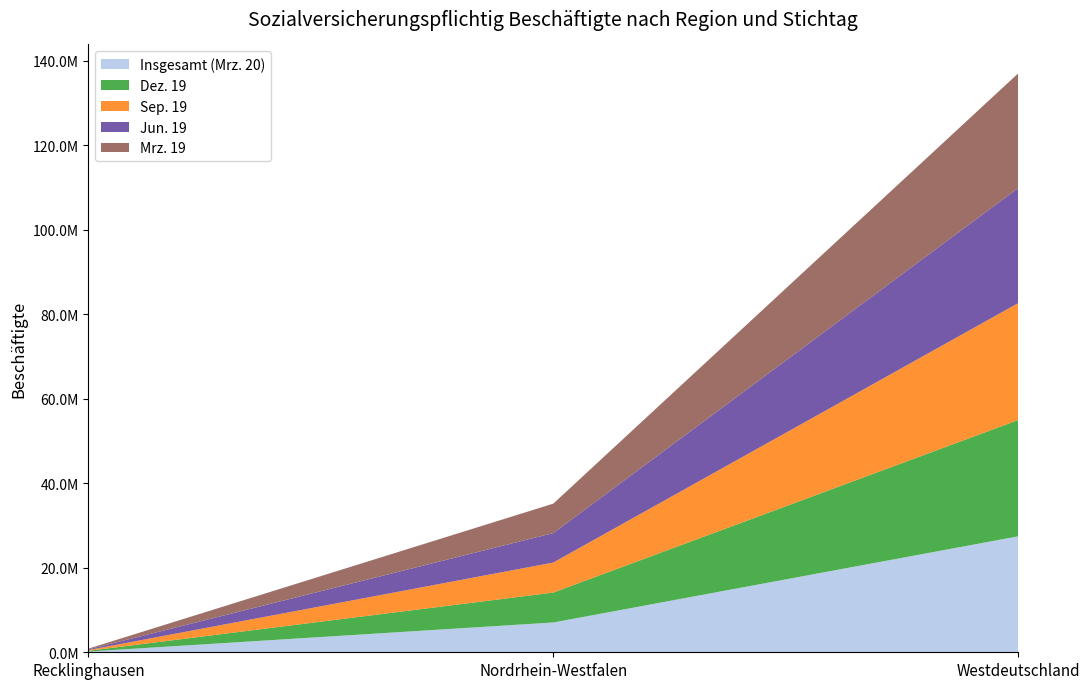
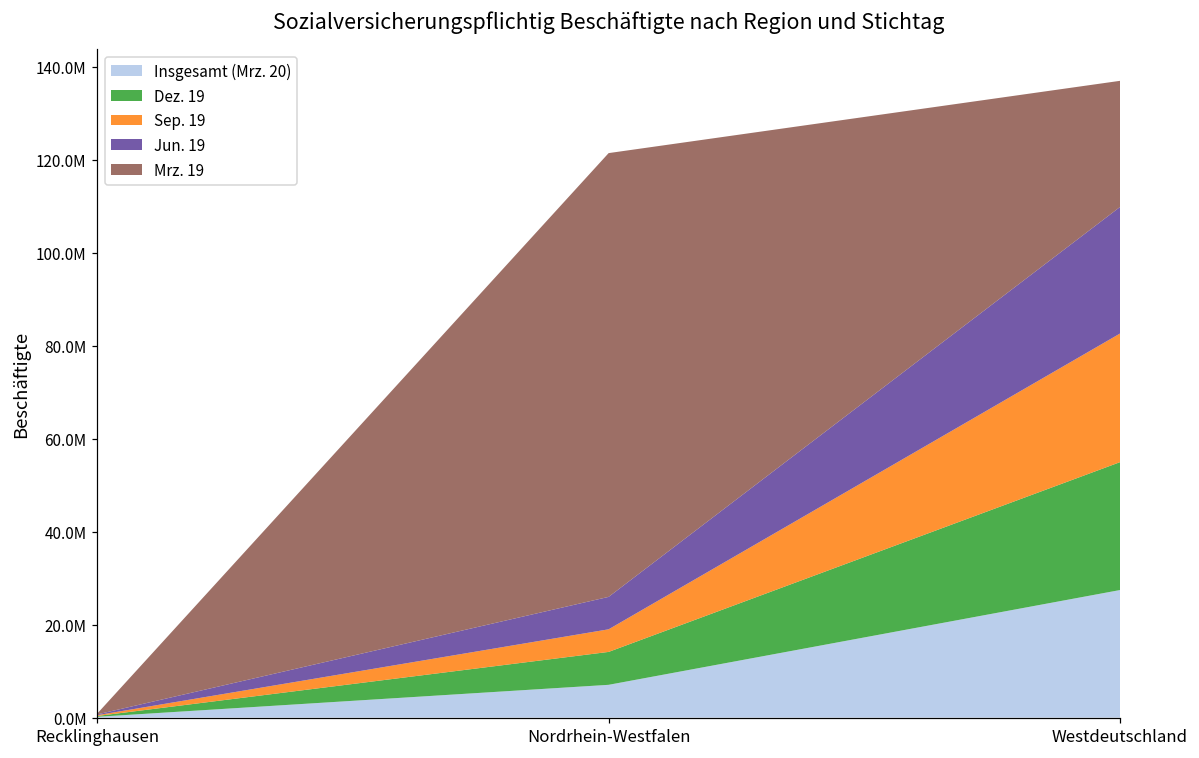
  {
    "Insgesamt (Mrz. 20)": {
      "Nordrhein-Westfalen": 7000000,
      "Westdeutschland": 27000000
    },
    "Dez. 19": {
      "Nordrhein-Westfalen": 7000000,
      "Westdeutschland": 28000000
    },
    "Sep. 19": {
-     "Nordrhein-Westfalen": 7000000,
+     "Nordrhein-Westfalen": 5000000,
      "Westdeutschland": 28000000
    },
    "Jun. 19": {
      "Nordrhein-Westfalen": 7000000,
      "Westdeutschland": 27000000
    },
    "Mrz. 19": {
-     "Nordrhein-Westfalen": 7000000,
+     "Nordrhein-Westfalen": 95000000,
      "Westdeutschland": 27000000
    }
  }
